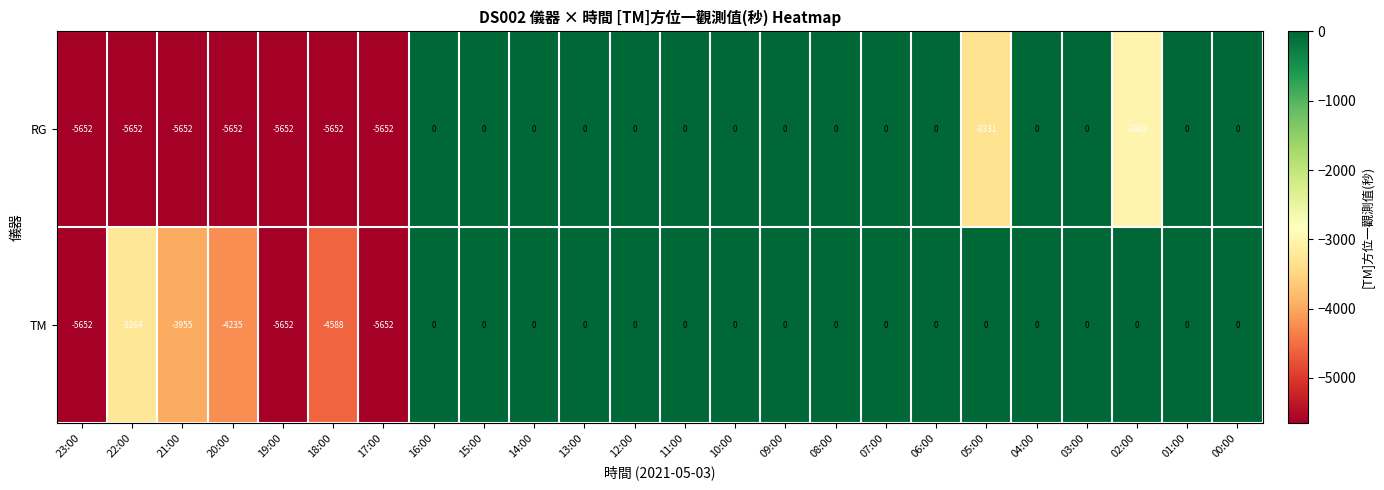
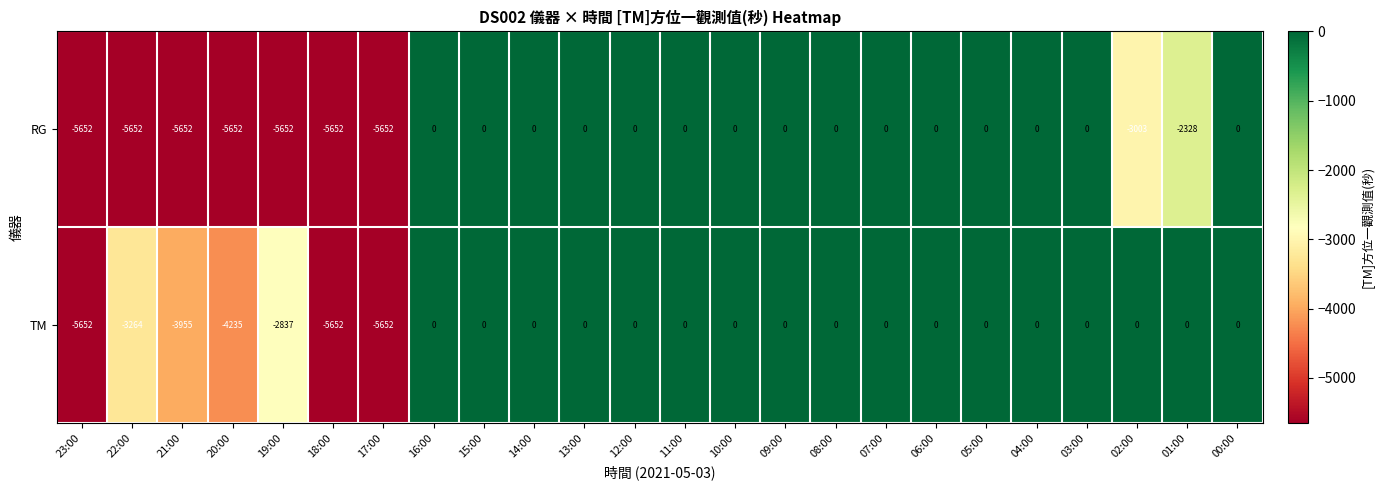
  {
    "RG": {
      "23:00": -5652,
      "22:00": -5652,
      "21:00": -5652,
      "20:00": -5652,
      "19:00": -5652,
      "18:00": -5652,
      "17:00": -5652,
      "16:00": 0,
      "15:00": 0,
      "14:00": 0,
      "13:00": 0,
      "12:00": 0,
      "11:00": 0,
      "10:00": 0,
      "09:00": 0,
      "08:00": 0,
      "07:00": 0,
      "06:00": 0,
-     "05:00": -3331,
+     "05:00": 0,
      "04:00": 0,
      "03:00": 0,
      "02:00": -3003,
-     "01:00": 0,
+     "01:00": -2328,
      "00:00": 0
    },
    "TM": {
      "23:00": -5652,
      "22:00": -3264,
      "21:00": -3955,
      "20:00": -4235,
-     "19:00": -5652,
-     "18:00": -4588,
+     "19:00": -2837,
+     "18:00": -5652,
      "17:00": -5652,
      "16:00": 0,
      "15:00": 0,
      "14:00": 0,
      "13:00": 0,
      "12:00": 0,
      "11:00": 0,
      "10:00": 0,
      "09:00": 0,
      "08:00": 0,
      "07:00": 0,
      "06:00": 0,
      "05:00": 0,
      "04:00": 0,
      "03:00": 0,
      "02:00": 0,
      "01:00": 0,
      "00:00": 0
    }
  }
